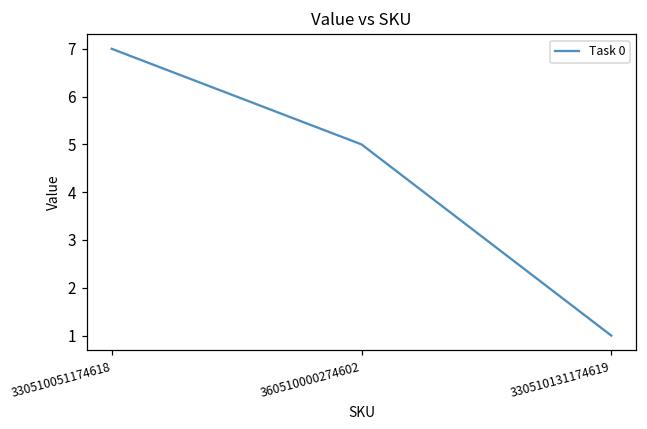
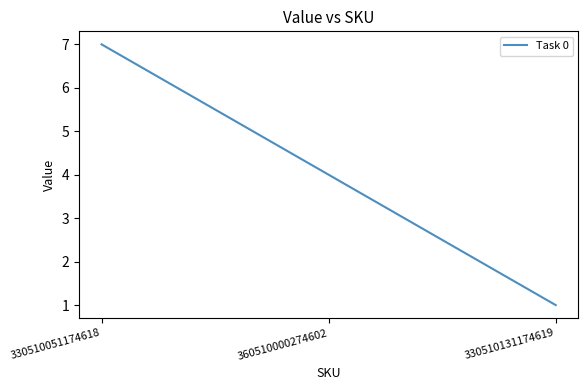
  {
    "330510051174618": 7,
-   "360510000274602": 5,
+   "360510000274602": 4,
    "330510131174619": 1
  }
